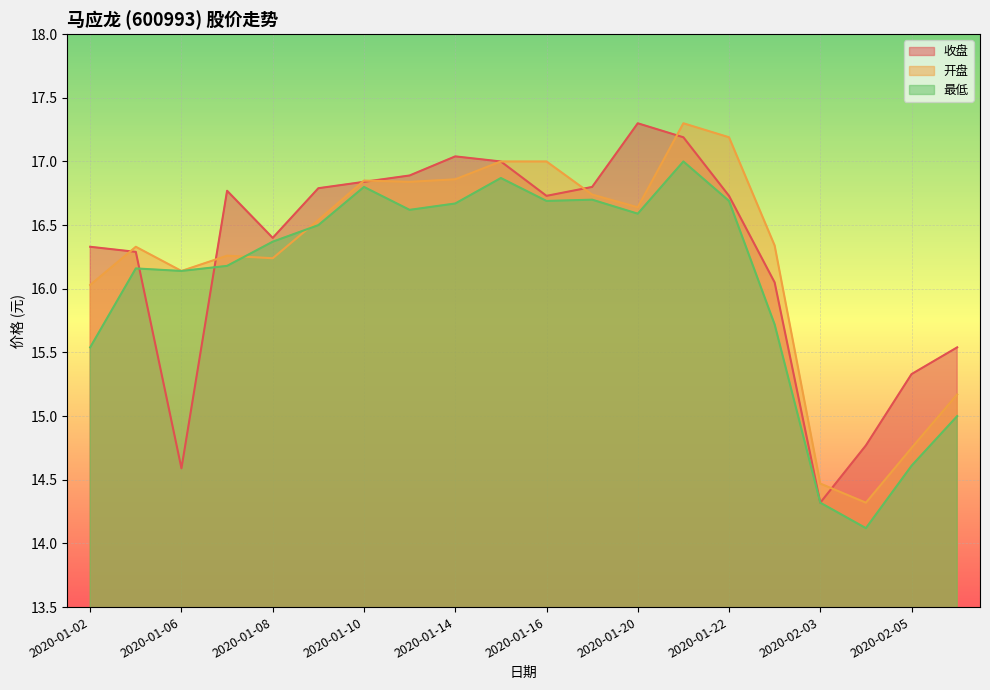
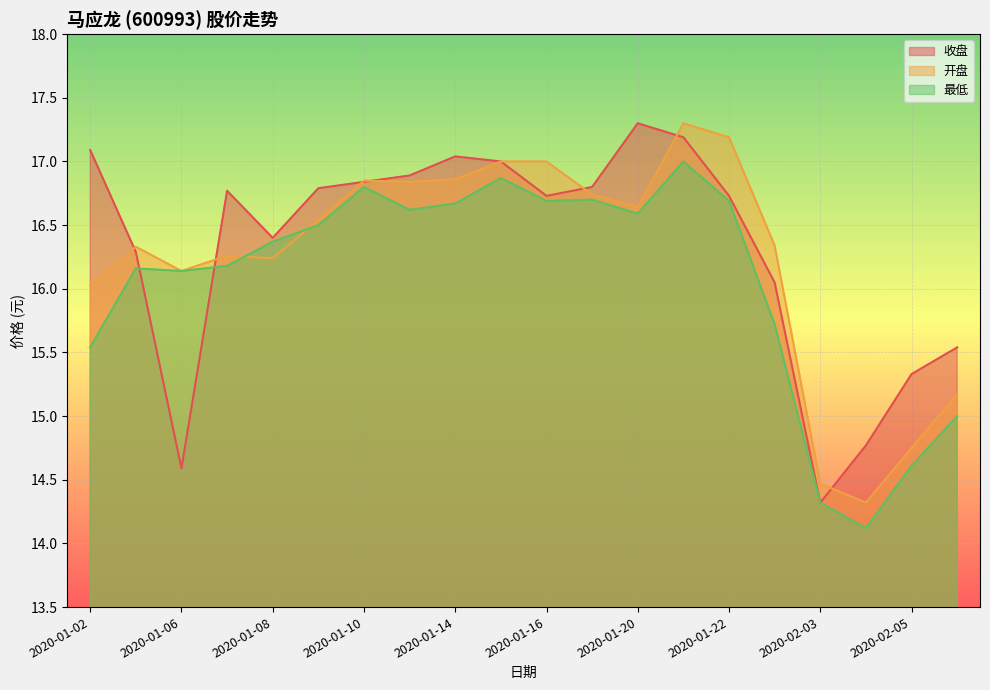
  {
    "收盘": {
-     "2020-01-02": 16.33,
+     "2020-01-02": 17.09,
      "2020-01-06": 14.59,
      "2020-01-08": 16.40,
      "2020-01-14": 17.04,
      "2020-01-16": 16.73,
      "2020-01-20": 17.30,
      "2020-01-22": 16.73,
      "2020-02-05": 15.33
    },
    "开盘": {
      "2020-01-02": 16.03,
      "2020-01-08": 16.24,
      "2020-01-14": 16.86,
      "2020-01-16": 17.00,
      "2020-01-20": 16.64,
      "2020-01-22": 17.19,
      "2020-02-03": 14.47,
      "2020-02-05": 14.75
    },
    "最低": {
      "2020-01-02": 15.54,
      "2020-01-08": 16.37,
      "2020-01-10": 16.80,
      "2020-01-14": 16.67,
      "2020-01-16": 16.69,
      "2020-01-20": 16.59,
      "2020-01-22": 16.69,
      "2020-02-05": 14.61
    }
  }
